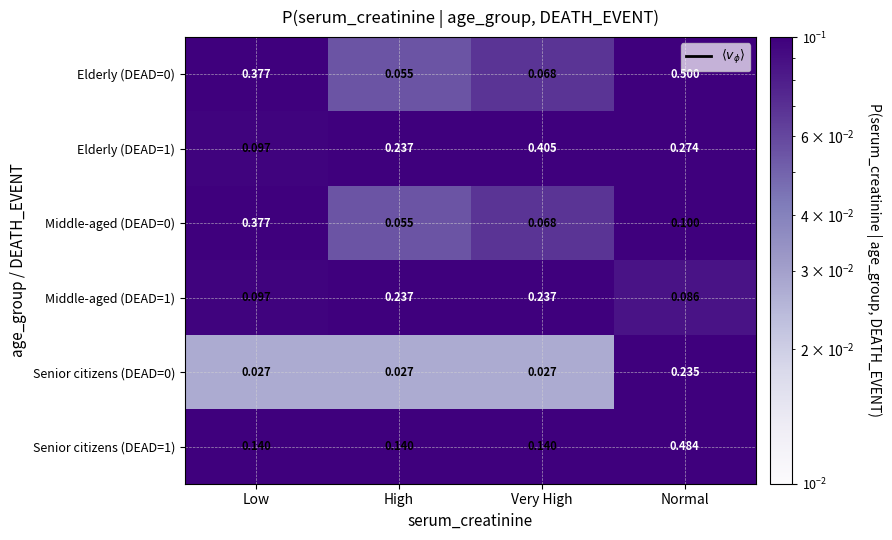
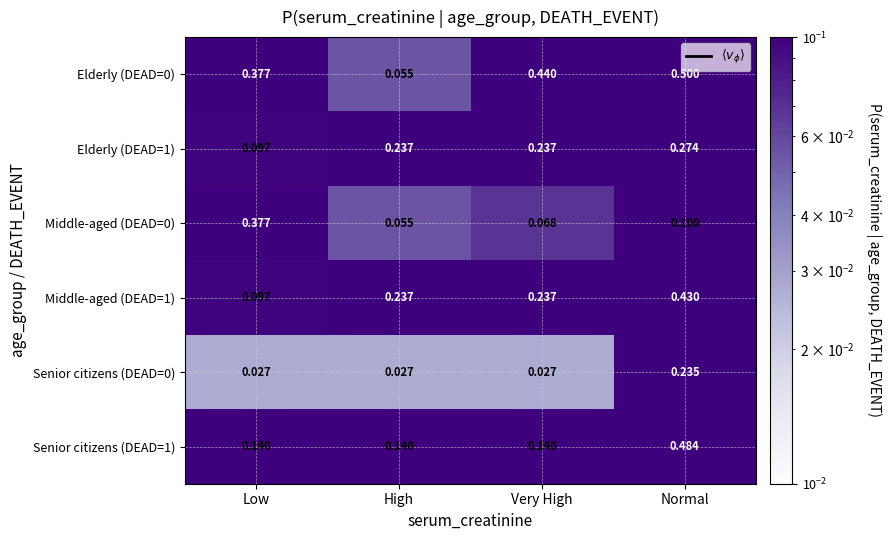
  {
    "Elderly (DEAD=0)": {
      "Low": 0.377,
      "High": 0.055,
-     "Very High": 0.068
+     "Very High": 0.440
    },
    "Elderly (DEAD=1)": {
      "Low": 0.097,
      "High": 0.237,
-     "Very High": 0.405,
+     "Very High": 0.237,
      "Normal": 0.274
    },
    "Middle-aged (DEAD=0)": {
      "Low": 0.377,
      "High": 0.055,
      "Very High": 0.068,
      "Normal": 0.100
    },
    "Middle-aged (DEAD=1)": {
      "Low": 0.097,
      "High": 0.237,
      "Very High": 0.237,
-     "Normal": 0.086
+     "Normal": 0.430
    },
    "Senior citizens (DEAD=0)": {
      "Low": 0.027,
      "High": 0.027,
      "Very High": 0.027,
      "Normal": 0.235
    },
    "Senior citizens (DEAD=1)": {
      "Low": 0.140,
      "High": 0.140,
      "Very High": 0.140,
      "Normal": 0.484
    }
  }
